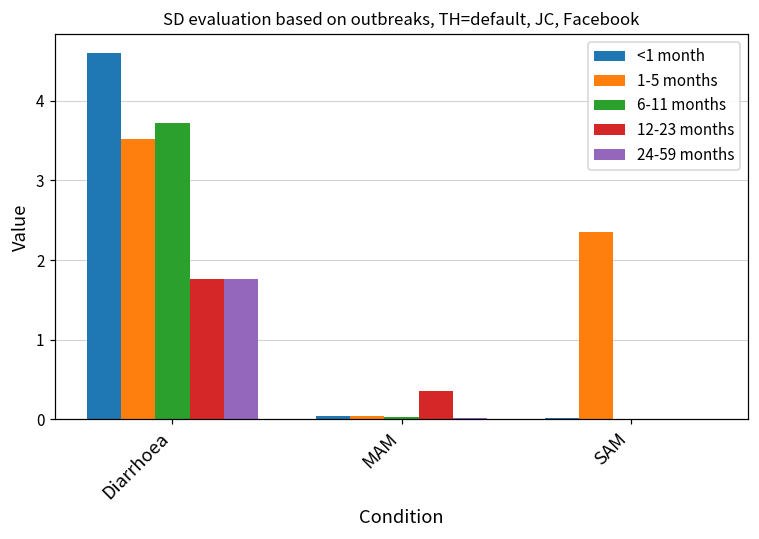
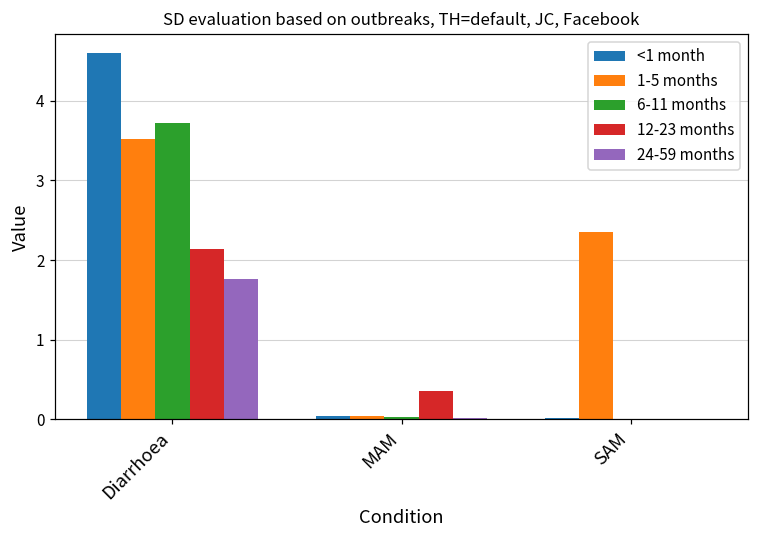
  {
    "<1 month": {
      "Diarrhoea": 4.6,
      "MAM": 0.0
    },
    "1-5 months": {
      "Diarrhoea": 3.5,
      "MAM": 0.0,
      "SAM": 2.4
    },
    "6-11 months": {
      "Diarrhoea": 3.7
    },
    "12-23 months": {
-     "Diarrhoea": 1.8,
+     "Diarrhoea": 2.1,
      "MAM": 0.4
    },
    "24-59 months": {
      "Diarrhoea": 1.8
    }
  }
